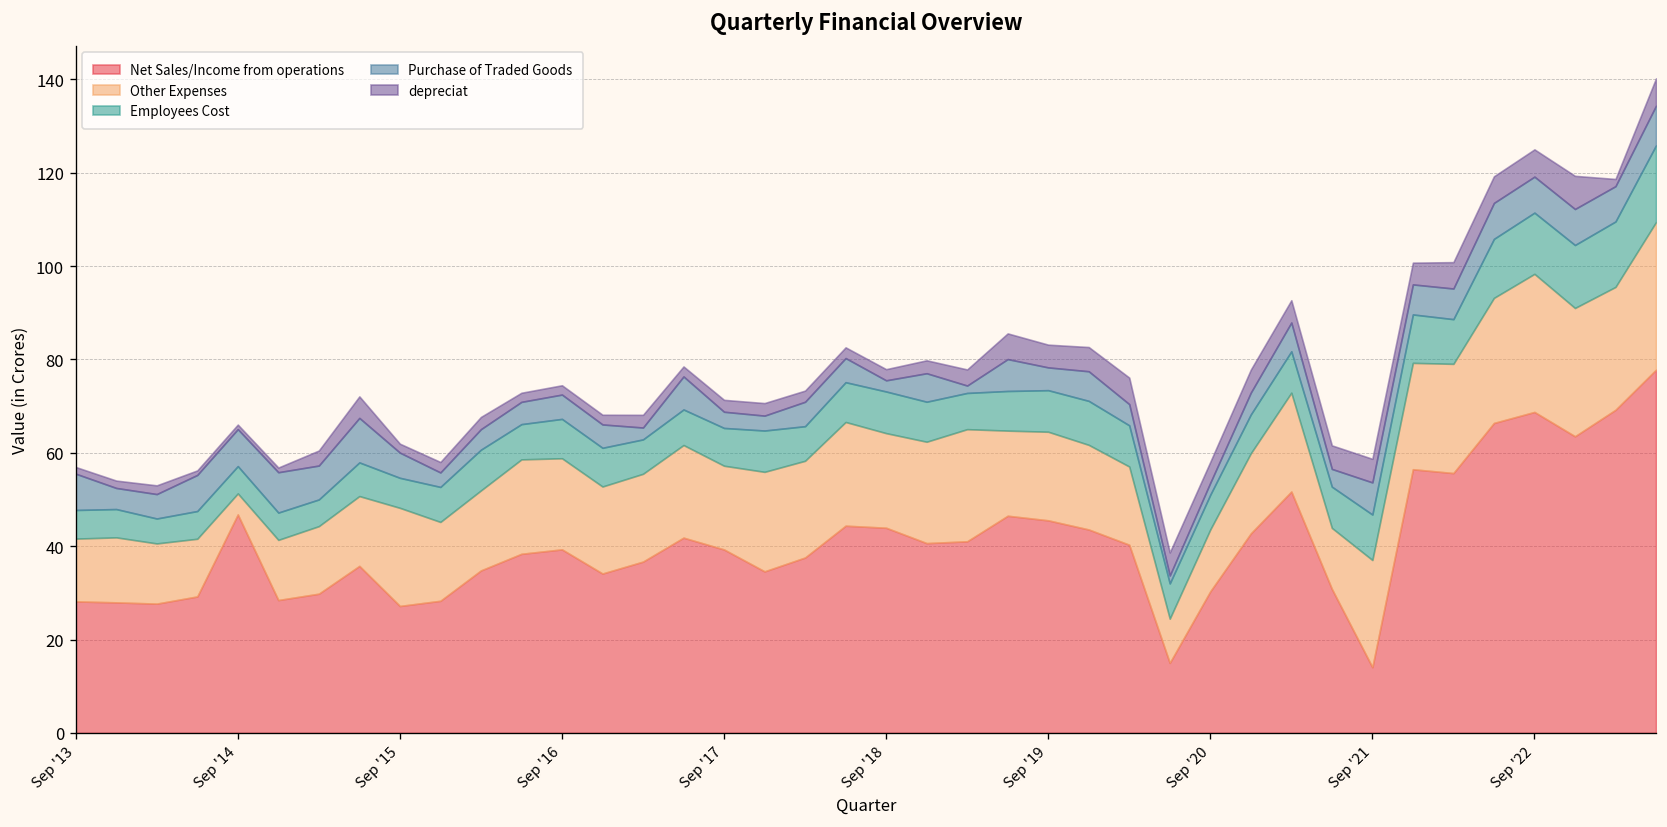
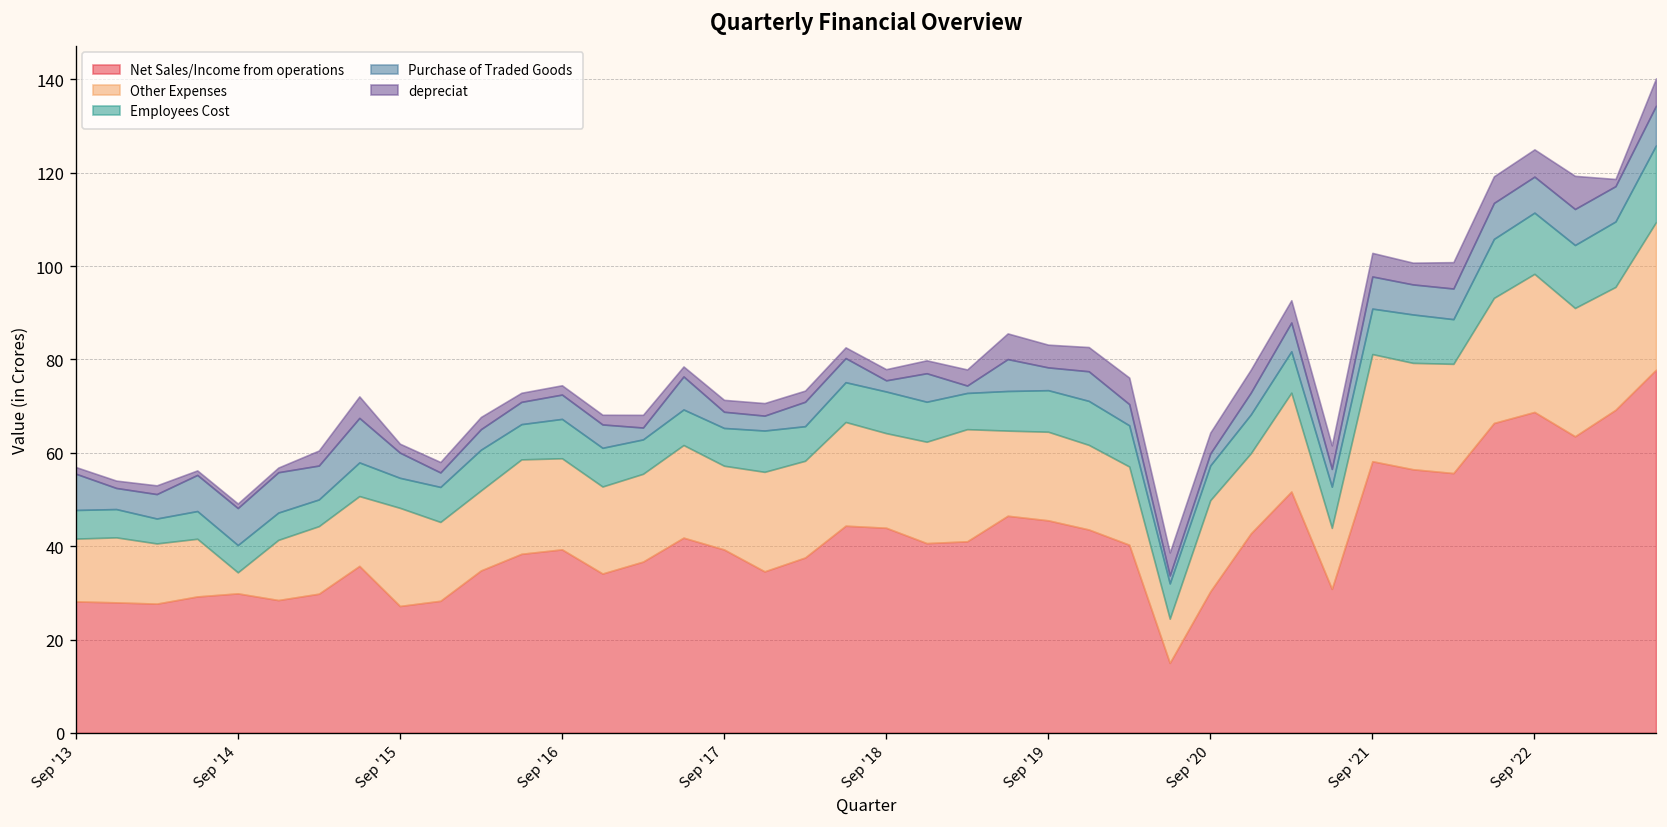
  {
    "Net Sales/Income from operations": {
      "Sep '13": 28,
-     "Sep '14": 47,
+     "Sep '14": 30,
      "Sep '15": 27,
      "Sep '16": 39,
      "Sep '17": 39,
      "Sep '18": 44,
      "Sep '19": 46,
      "Sep '20": 30,
-     "Sep '21": 14,
+     "Sep '21": 58,
      "Sep '22": 69
    },
    "Other Expenses": {
      "Sep '13": 13,
      "Sep '14": 5,
      "Sep '15": 21,
      "Sep '16": 20,
      "Sep '17": 18,
      "Sep '18": 20,
      "Sep '19": 19,
-     "Sep '20": 13,
+     "Sep '20": 20,
      "Sep '21": 23,
      "Sep '22": 30
    }
  }
